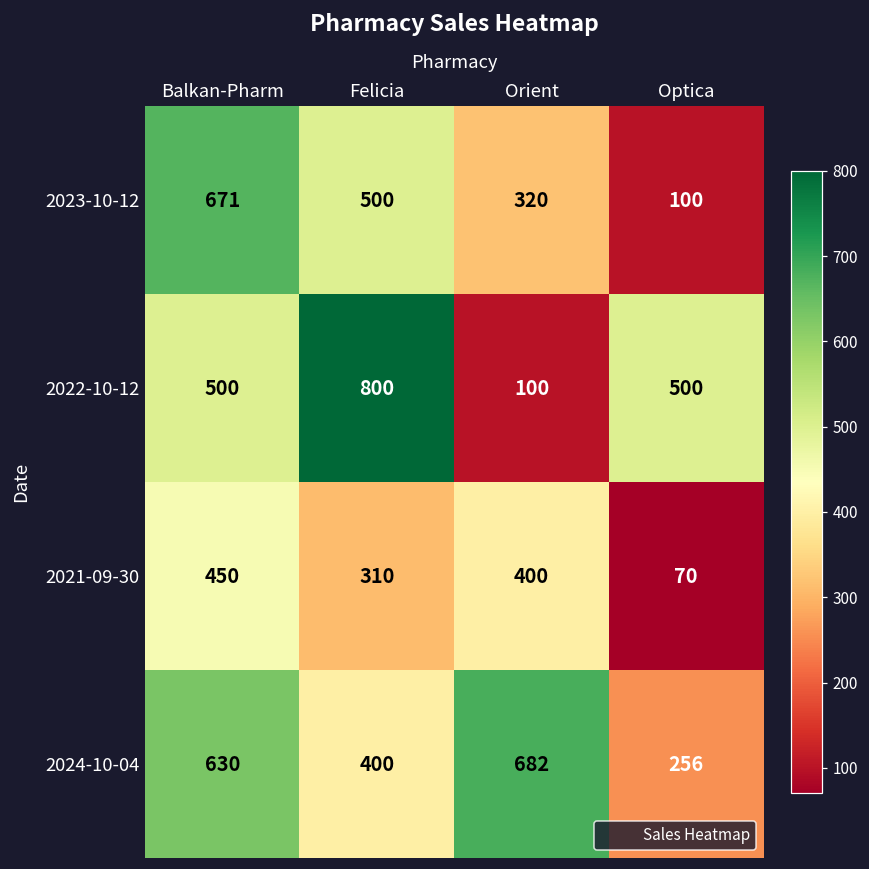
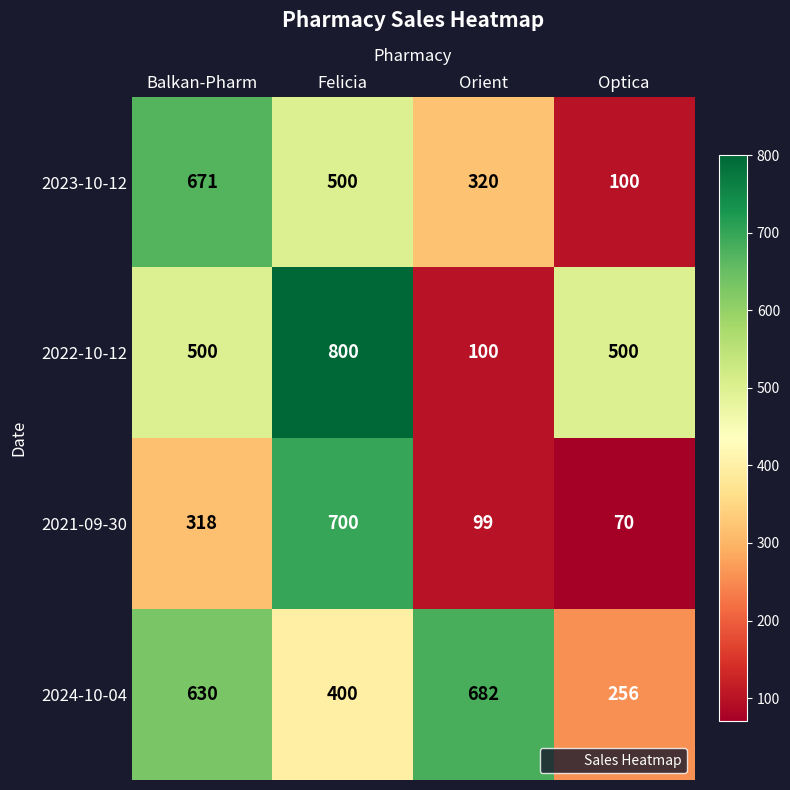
  {
    "2023-10-12": {
      "Balkan-Pharm": 671,
      "Felicia": 500,
      "Orient": 320,
      "Optica": 100
    },
    "2022-10-12": {
      "Balkan-Pharm": 500,
      "Felicia": 800,
      "Orient": 100,
      "Optica": 500
    },
    "2021-09-30": {
-     "Balkan-Pharm": 450,
-     "Felicia": 310,
-     "Orient": 400,
+     "Balkan-Pharm": 318,
+     "Felicia": 700,
+     "Orient": 99,
      "Optica": 70
    },
    "2024-10-04": {
      "Balkan-Pharm": 630,
      "Felicia": 400,
      "Orient": 682,
      "Optica": 256
    }
  }
